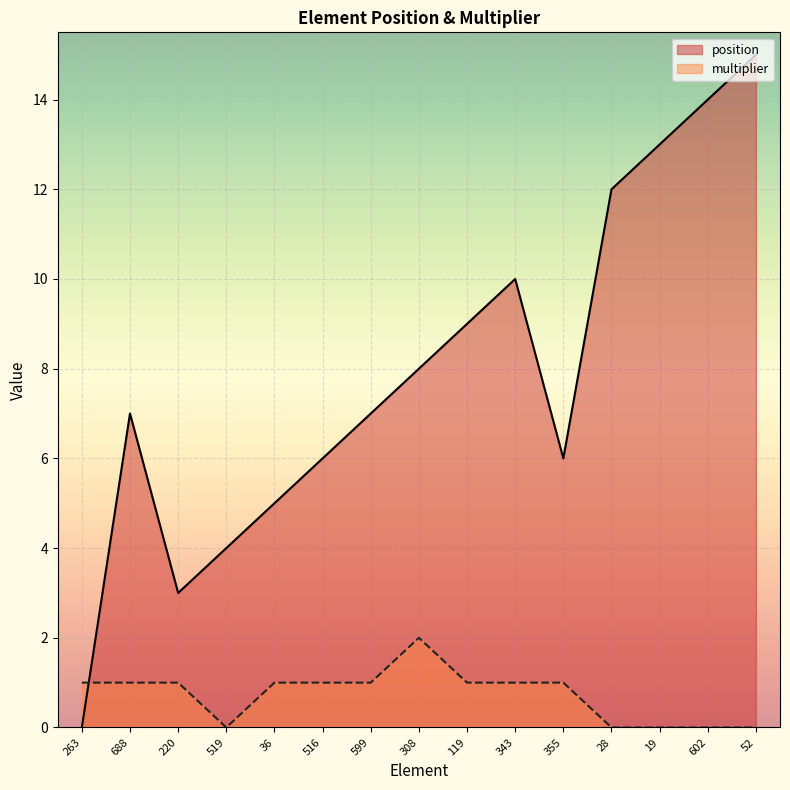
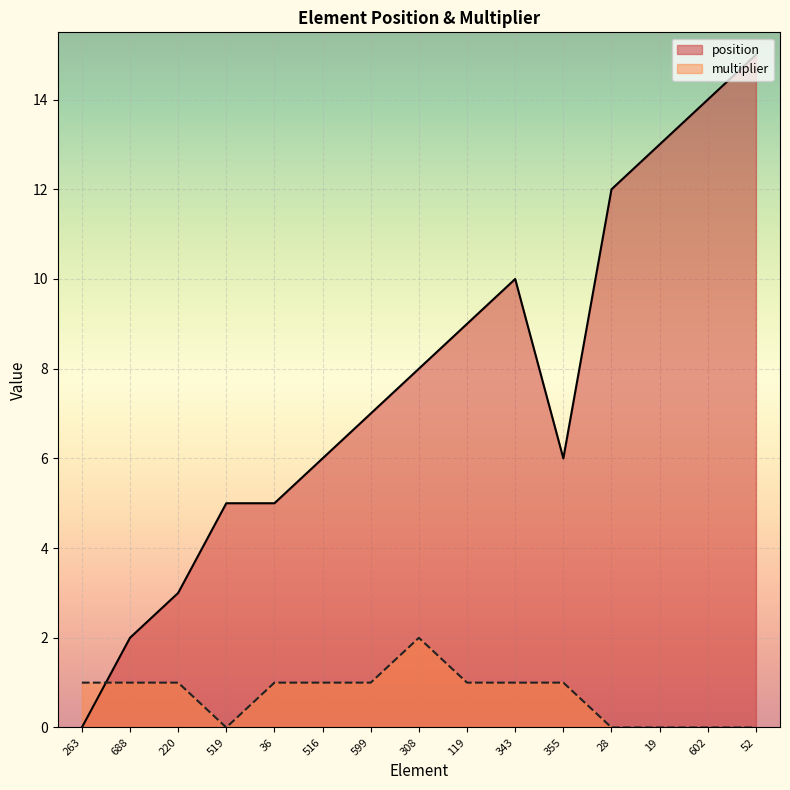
  {
    "position": {
      "263": 0,
-     "688": 7,
+     "688": 2,
      "220": 3,
-     "519": 4,
+     "519": 5,
      "36": 5,
      "516": 6,
      "599": 7,
      "308": 8,
      "119": 9,
      "343": 10,
      "355": 6,
      "28": 12,
      "19": 13,
      "602": 14
    },
    "multiplier": {
      "263": 1,
      "688": 1,
      "220": 1,
      "519": 0,
      "36": 1,
      "516": 1,
      "599": 1,
      "308": 2,
      "119": 1,
      "343": 1,
      "355": 1,
      "28": 0,
      "19": 0,
      "602": 0,
      "52": 0
    }
  }
